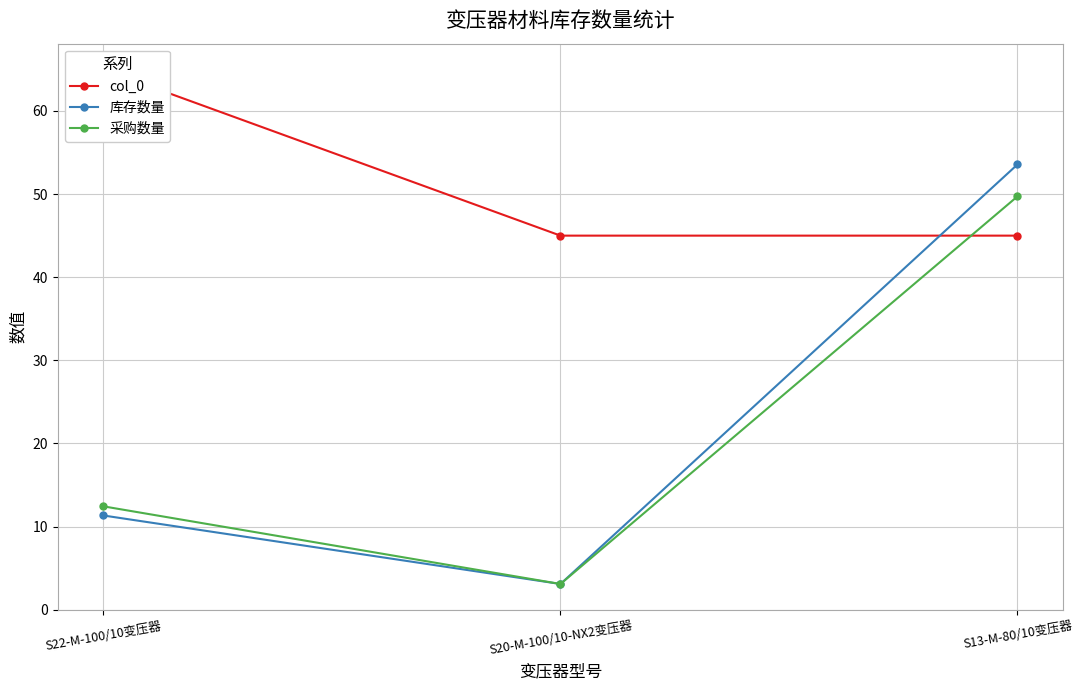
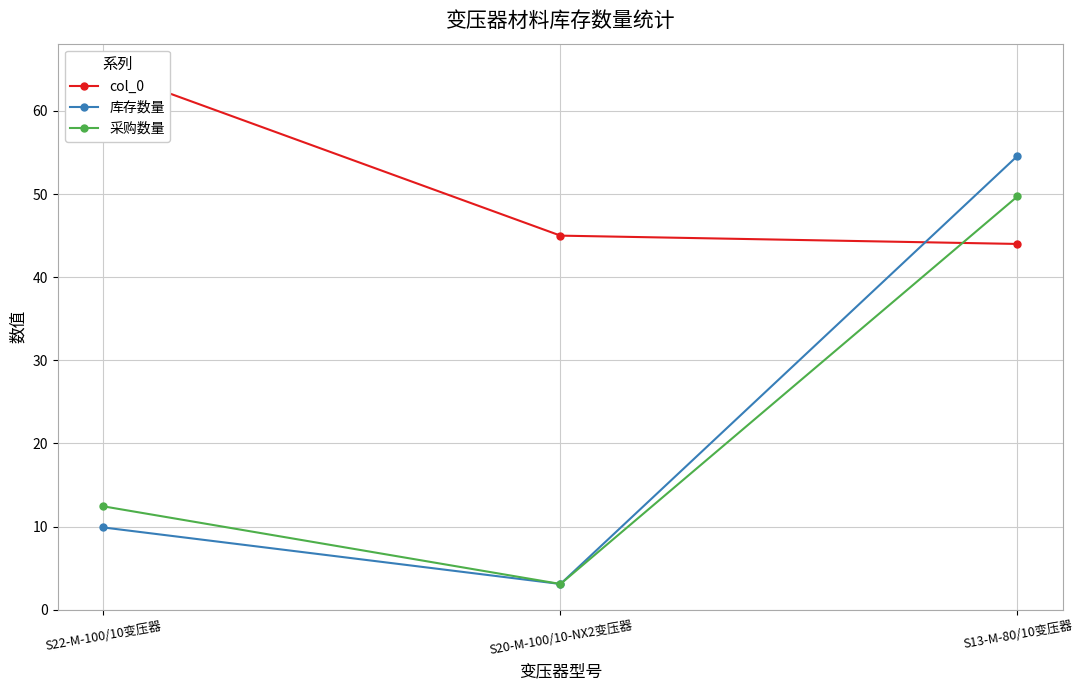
  {
    "col_0": {
      "S20-M-100/10-NX2变压器": 45,
-     "S13-M-80/10变压器": 45
+     "S13-M-80/10变压器": 44
    },
    "库存数量": {
-     "S22-M-100/10变压器": 11,
-     "S13-M-80/10变压器": 54
+     "S22-M-100/10变压器": 10,
+     "S13-M-80/10变压器": 55
    },
    "采购数量": {
      "S22-M-100/10变压器": 12,
      "S13-M-80/10变压器": 50
    }
  }
